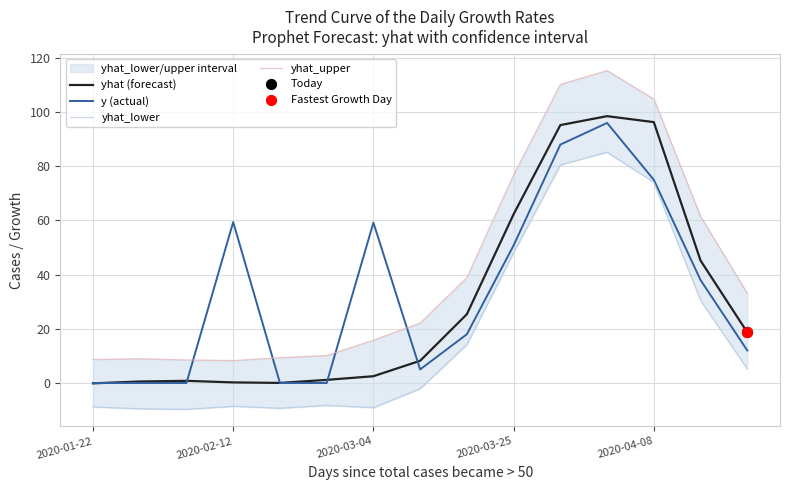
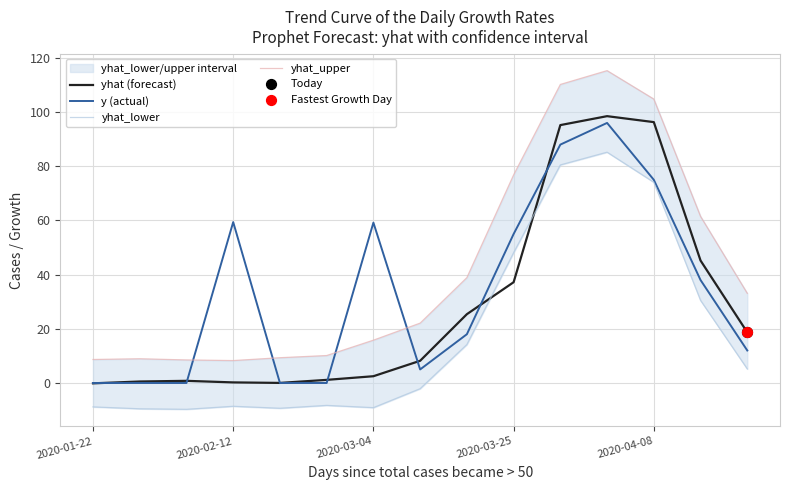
  {
    "yhat (forecast)": {
      "2020-02-12": 0,
      "2020-03-04": 3,
-     "2020-03-25": 62,
+     "2020-03-25": 37,
      "2020-04-08": 96
    },
    "y (actual)": {
      "2020-02-12": 59,
      "2020-03-04": 59,
-     "2020-03-25": 51
+     "2020-03-25": 55
    }
  }
